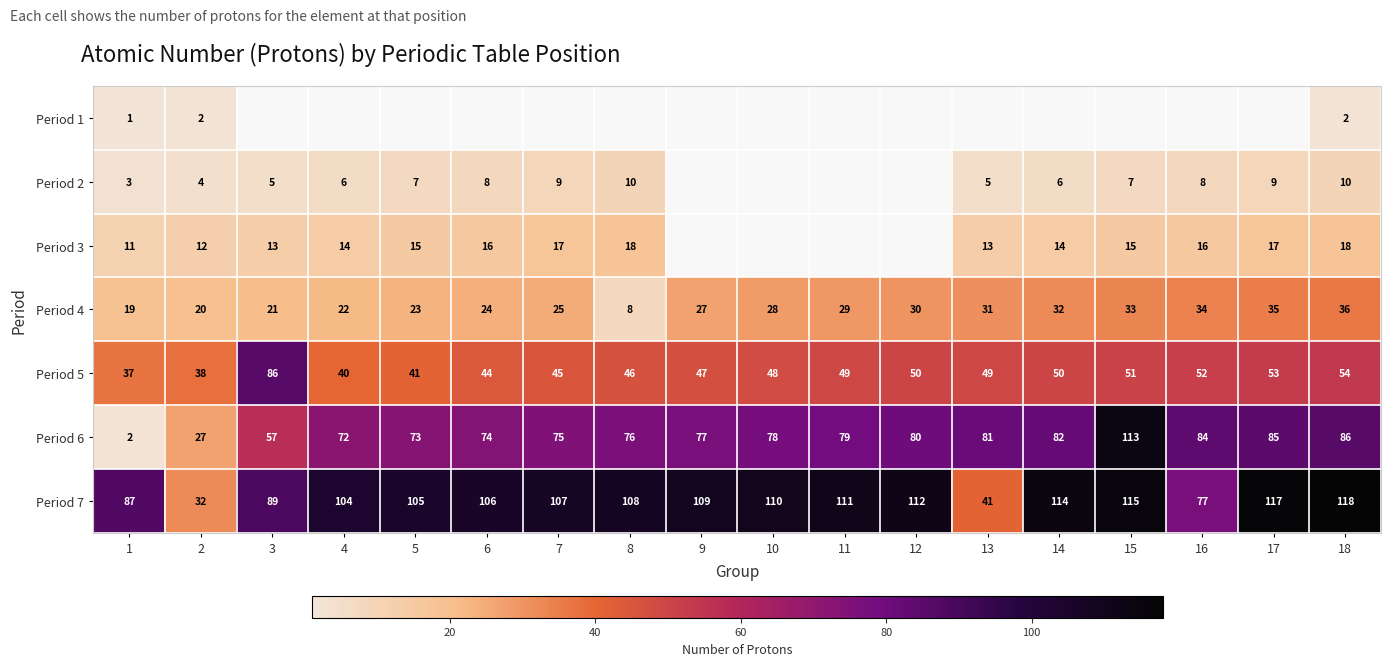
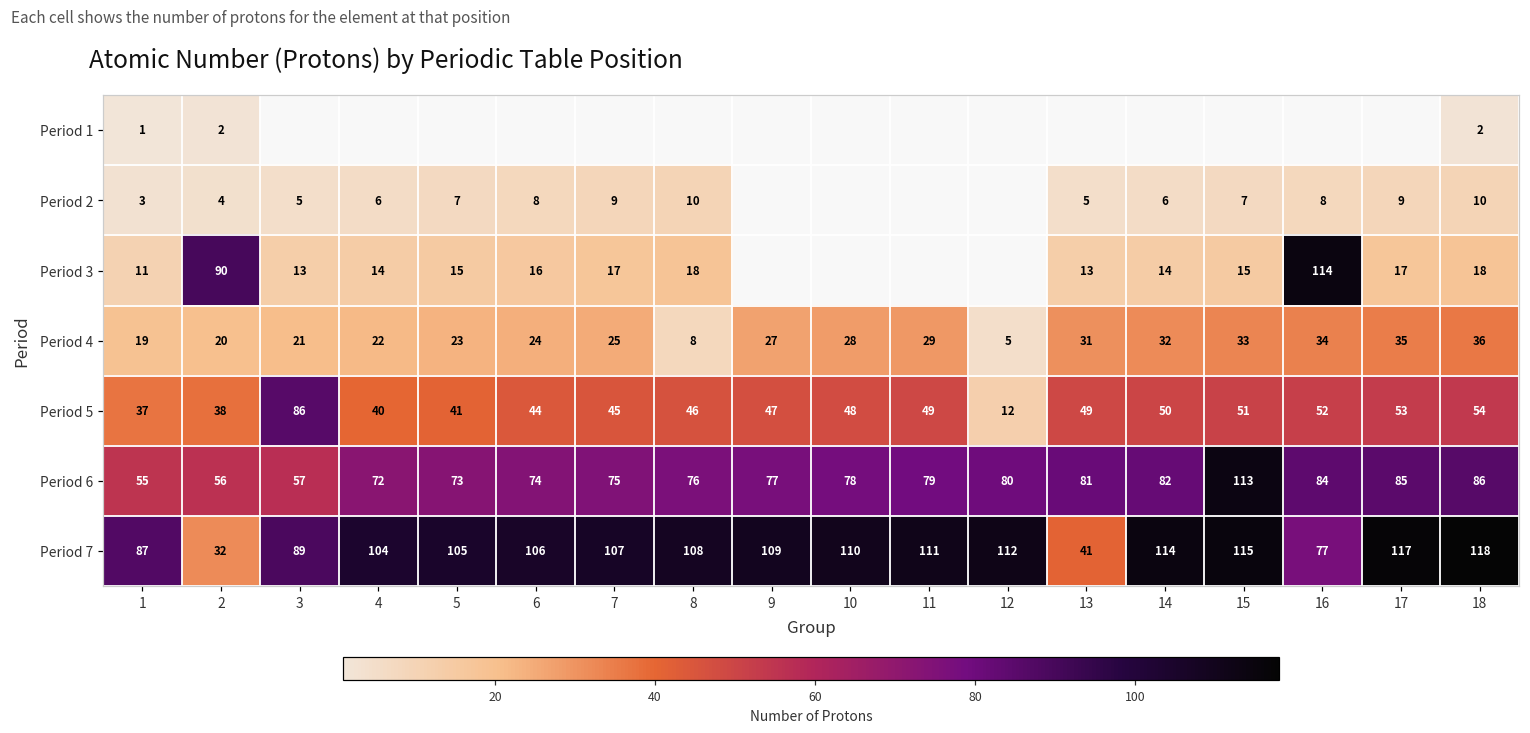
  {
    "Period 1": {
      "1": 1,
      "2": 2,
      "18": 2
    },
    "Period 2": {
      "1": 3,
      "2": 4,
      "3": 5,
      "4": 6,
      "5": 7,
      "6": 8,
      "7": 9,
      "8": 10,
      "13": 5,
      "14": 6,
      "15": 7,
      "16": 8,
      "17": 9,
      "18": 10
    },
    "Period 3": {
      "1": 11,
-     "2": 12,
+     "2": 90,
      "3": 13,
      "4": 14,
      "5": 15,
      "6": 16,
      "7": 17,
      "8": 18,
      "13": 13,
      "14": 14,
      "15": 15,
-     "16": 16,
+     "16": 114,
      "17": 17,
      "18": 18
    },
    "Period 4": {
      "1": 19,
      "2": 20,
      "3": 21,
      "4": 22,
      "5": 23,
      "6": 24,
      "7": 25,
      "8": 8,
      "9": 27,
      "10": 28,
      "11": 29,
-     "12": 30,
+     "12": 5,
      "13": 31,
      "14": 32,
      "15": 33,
      "16": 34,
      "17": 35,
      "18": 36
    },
    "Period 5": {
      "1": 37,
      "2": 38,
      "3": 86,
      "4": 40,
      "5": 41,
      "6": 44,
      "7": 45,
      "8": 46,
      "9": 47,
      "10": 48,
      "11": 49,
-     "12": 50,
+     "12": 12,
      "13": 49,
      "14": 50,
      "15": 51,
      "16": 52,
      "17": 53,
      "18": 54
    },
    "Period 6": {
-     "1": 2,
-     "2": 27,
+     "1": 55,
+     "2": 56,
      "3": 57,
      "4": 72,
      "5": 73,
      "6": 74,
      "7": 75,
      "8": 76,
      "9": 77,
      "10": 78,
      "11": 79,
      "12": 80,
      "13": 81,
      "14": 82,
      "15": 113,
      "16": 84,
      "17": 85,
      "18": 86
    },
    "Period 7": {
      "1": 87,
      "2": 32,
      "3": 89,
      "4": 104,
      "5": 105,
      "6": 106,
      "7": 107,
      "8": 108,
      "9": 109,
      "10": 110,
      "11": 111,
      "12": 112,
      "13": 41,
      "14": 114,
      "15": 115,
      "16": 77,
      "17": 117,
      "18": 118
    }
  }
